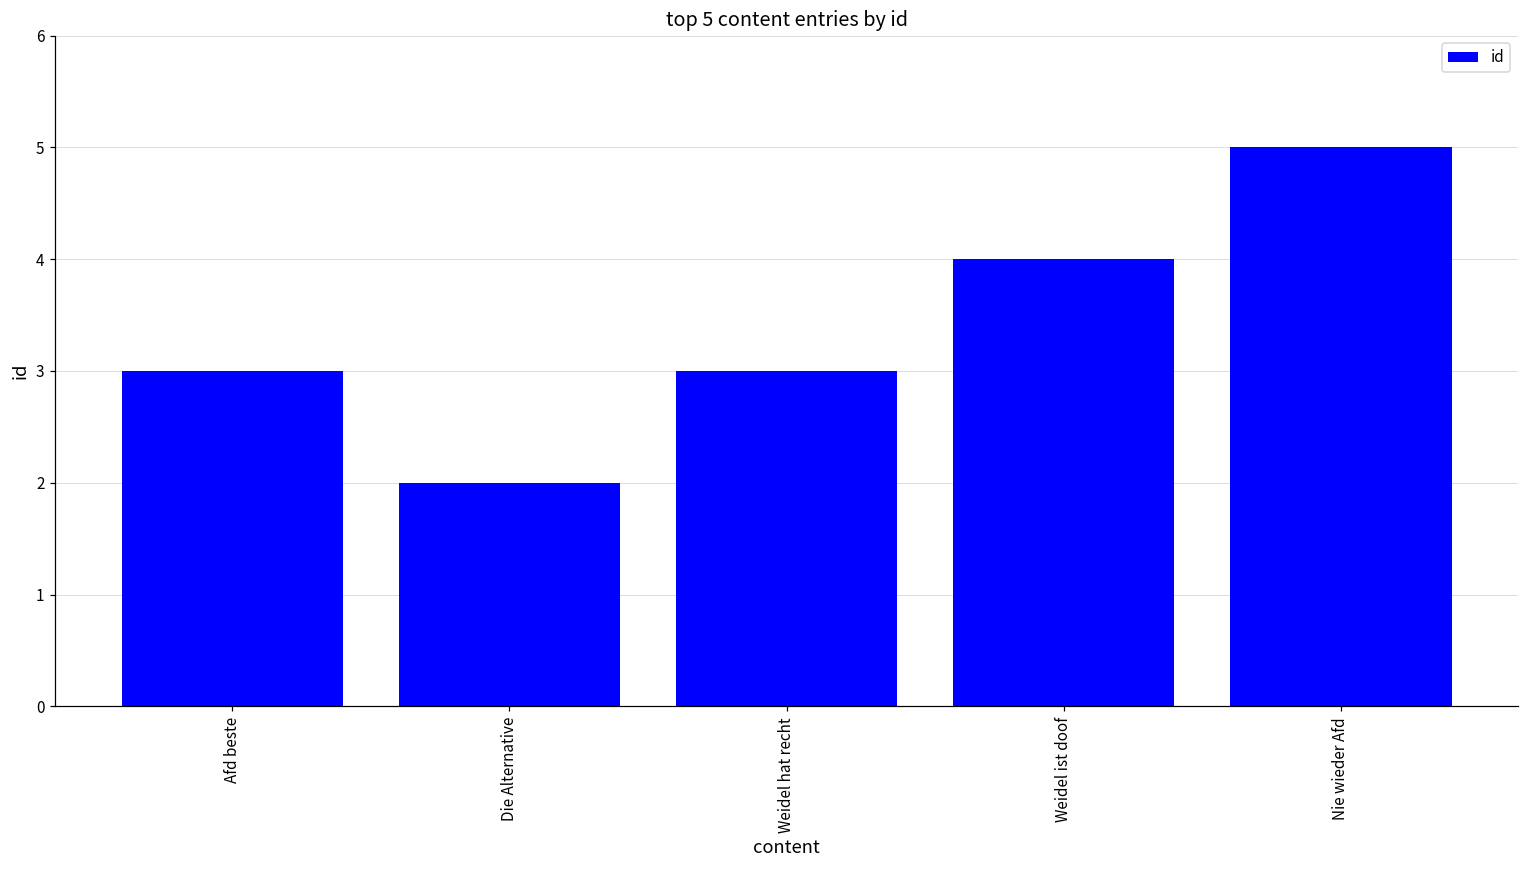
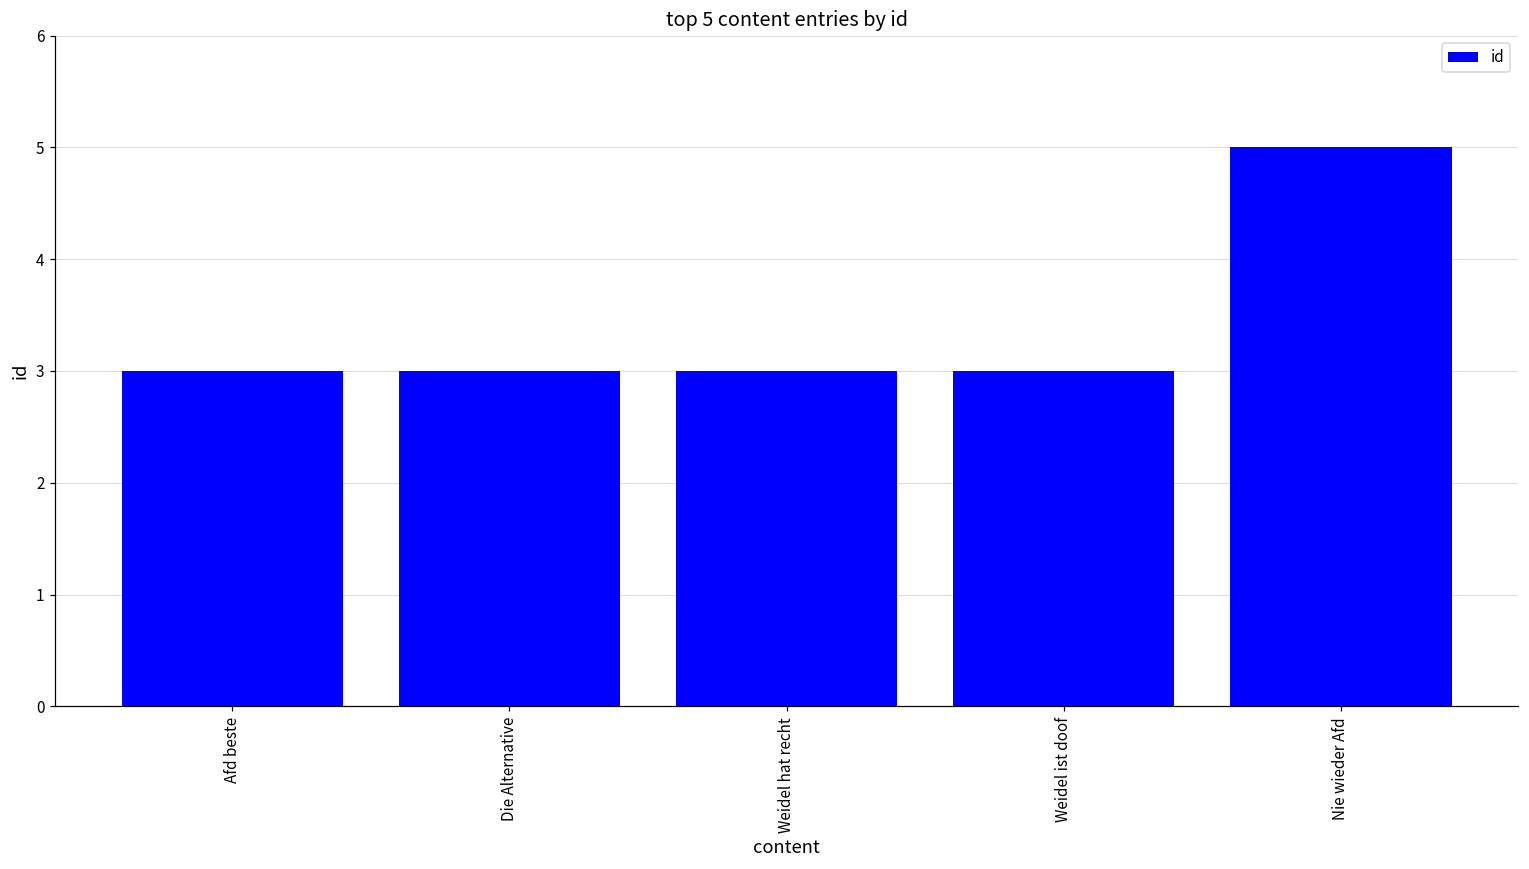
  {
    "Afd beste": 3,
-   "Die Alternative": 2,
+   "Die Alternative": 3,
    "Weidel hat recht": 3,
-   "Weidel ist doof": 4,
+   "Weidel ist doof": 3,
    "Nie wieder Afd": 5
  }
